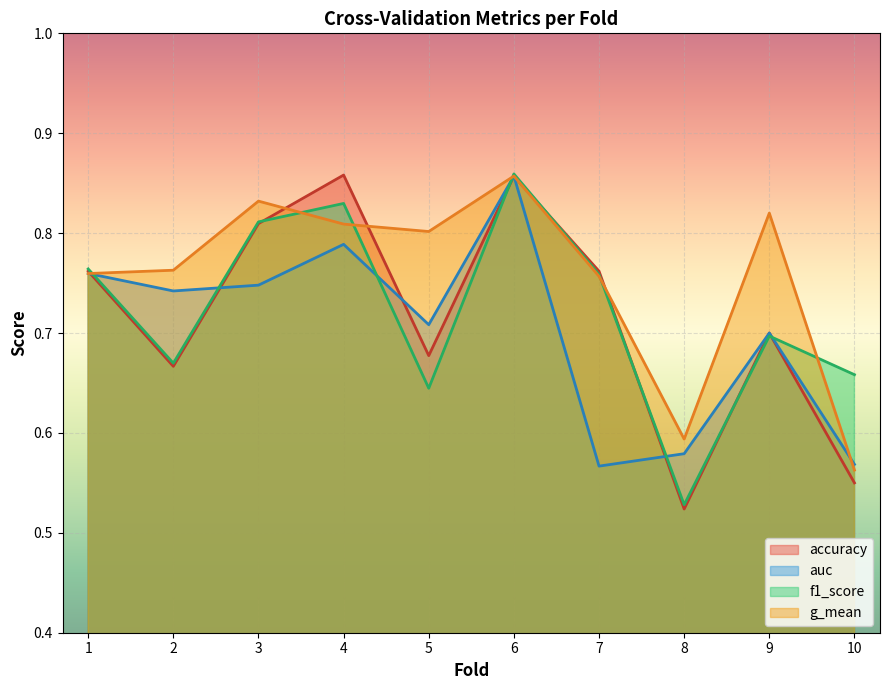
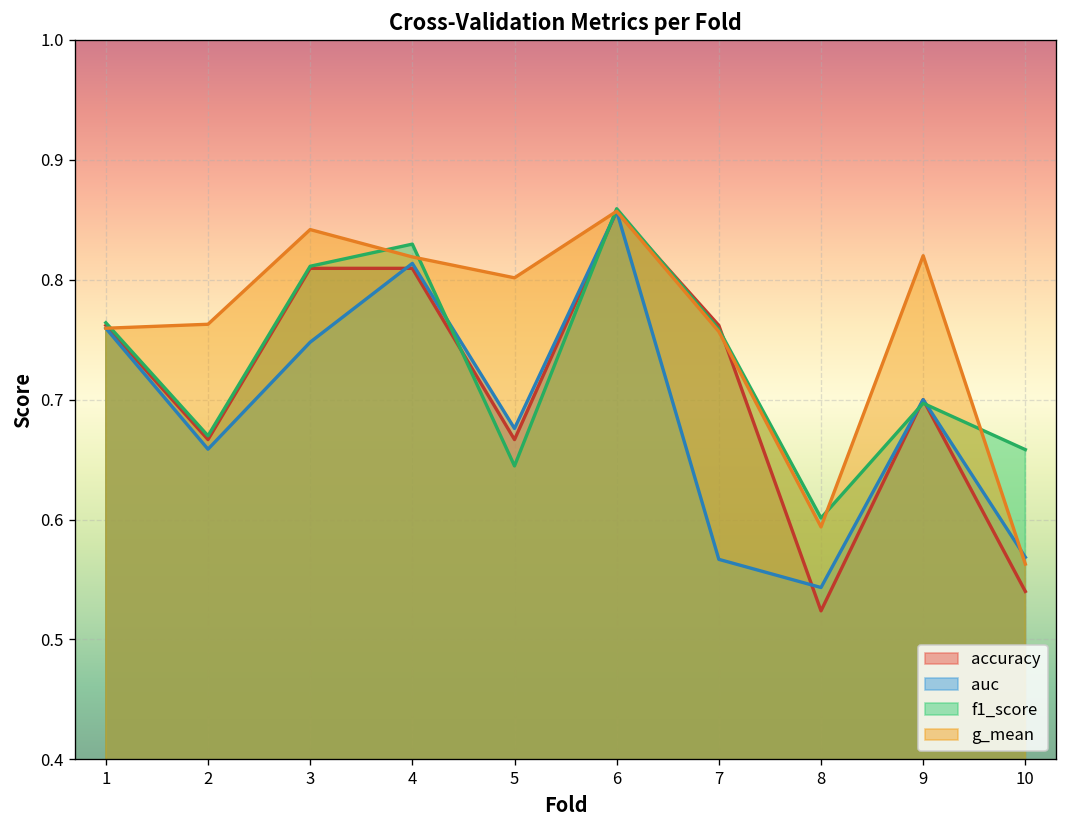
  {
    "accuracy": {
      "2": 0.67,
-     "4": 0.86,
-     "5": 0.68,
+     "4": 0.81,
+     "5": 0.67,
      "7": 0.76,
      "8": 0.52,
-     "10": 0.55
+     "10": 0.54
    },
    "auc": {
-     "2": 0.74,
+     "2": 0.66,
      "3": 0.75,
-     "4": 0.79,
-     "5": 0.71,
+     "4": 0.81,
+     "5": 0.68,
      "7": 0.57,
-     "8": 0.58,
+     "8": 0.54,
      "10": 0.57
    },
    "f1_score": {
      "2": 0.67,
      "4": 0.83,
      "5": 0.64,
-     "8": 0.53,
+     "8": 0.60,
      "9": 0.70,
      "10": 0.66
    },
    "g_mean": {
      "2": 0.76,
-     "3": 0.83,
-     "4": 0.81,
+     "3": 0.84,
+     "4": 0.82,
      "5": 0.80,
      "8": 0.59,
      "9": 0.82,
      "10": 0.56
    }
  }
